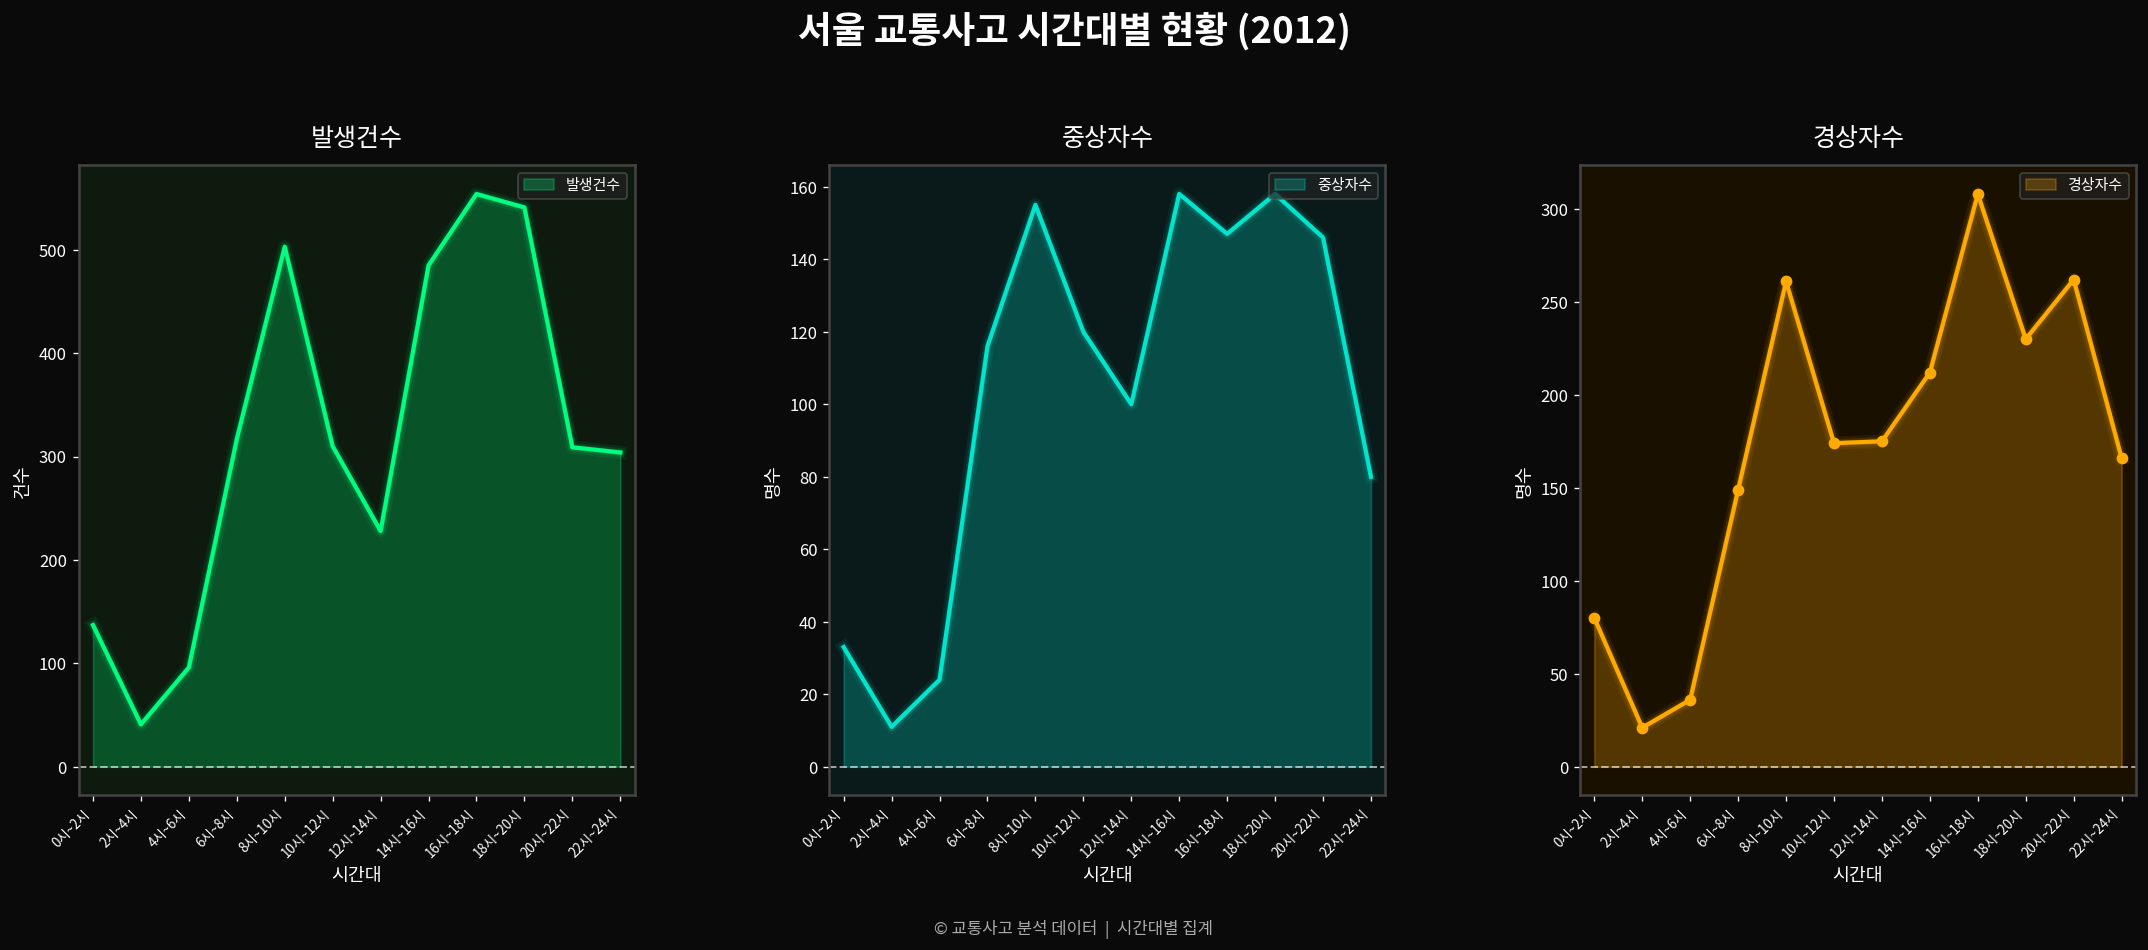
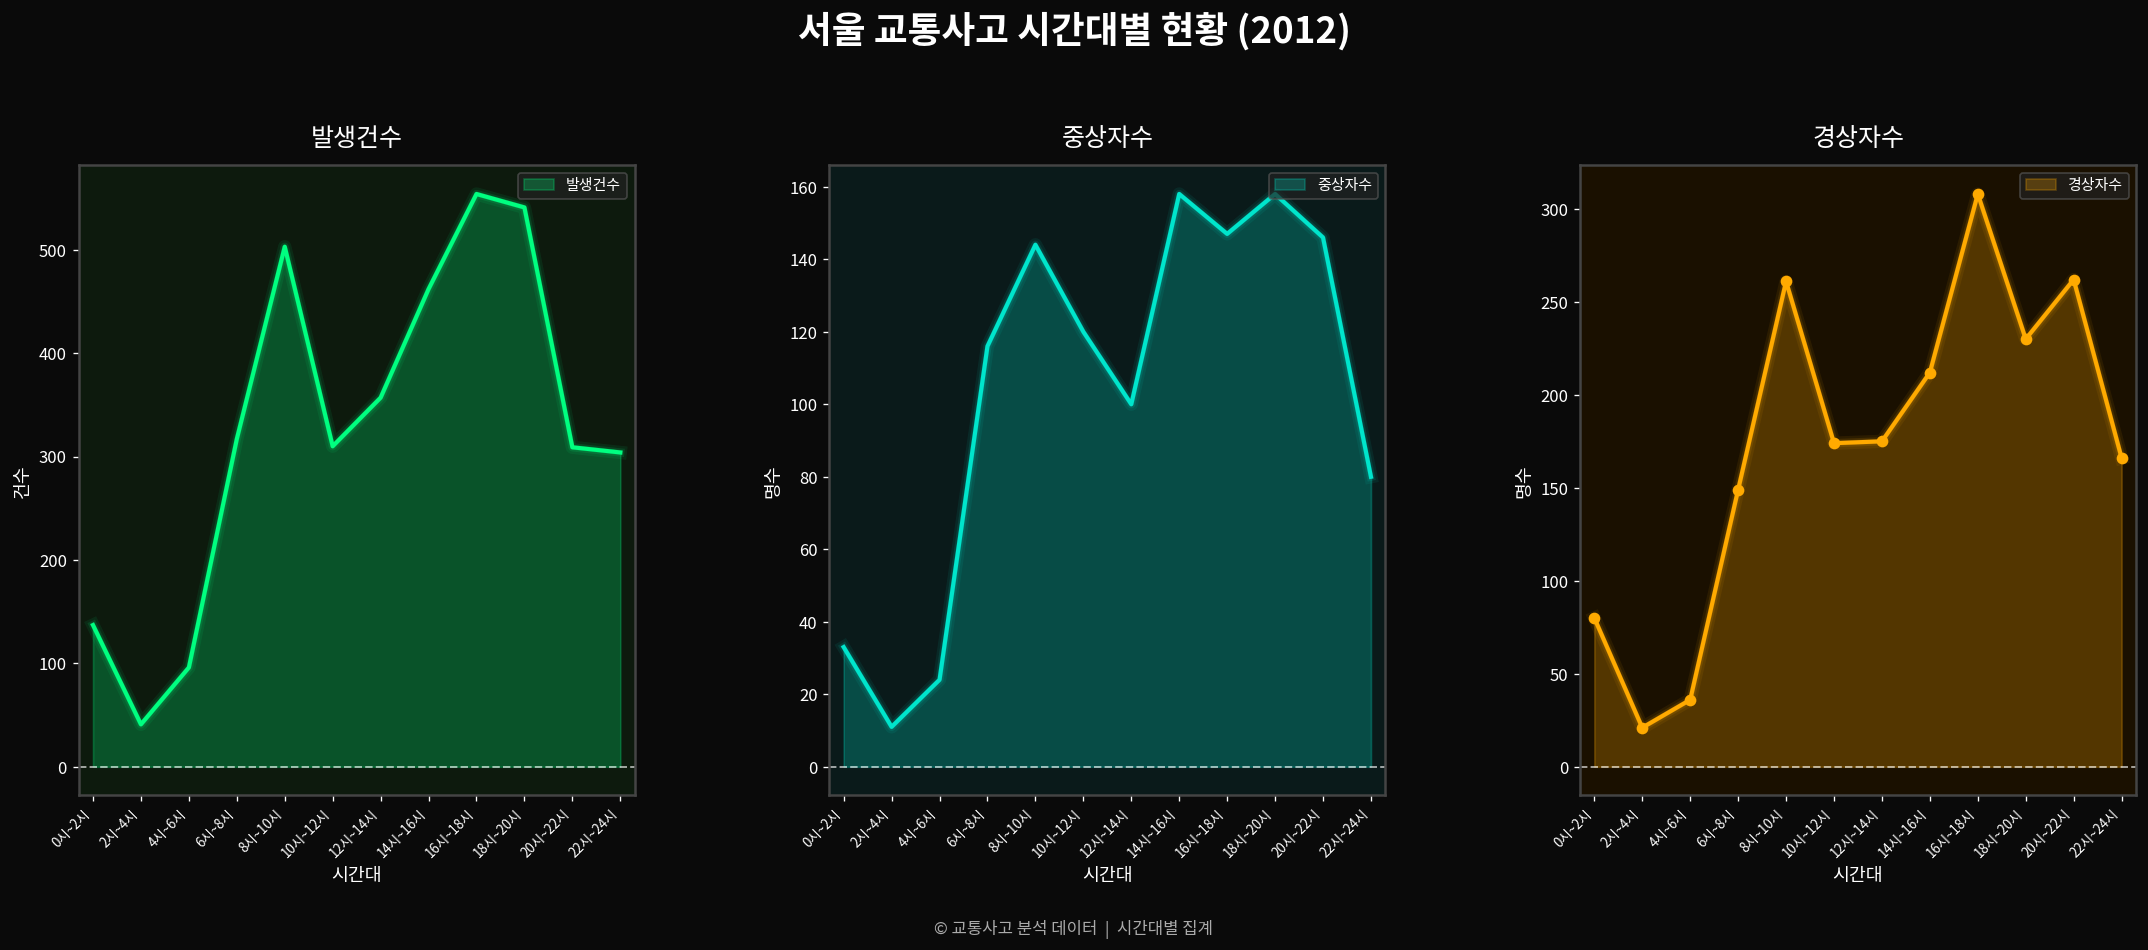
  {
    "발생건수": {
      "0시~2시": 140,
      "2시~4시": 40,
      "4시~6시": 100,
      "6시~8시": 320,
      "8시~10시": 500,
      "10시~12시": 310,
-     "12시~14시": 230,
-     "14시~16시": 490,
+     "12시~14시": 360,
+     "14시~16시": 460,
      "16시~18시": 550,
      "18시~20시": 540,
      "20시~22시": 310,
      "22시~24시": 300
    },
    "중상자수": {
      "0시~2시": 33,
      "2시~4시": 11,
      "4시~6시": 24,
      "6시~8시": 116,
-     "8시~10시": 155,
+     "8시~10시": 144,
      "10시~12시": 120,
      "12시~14시": 100,
      "14시~16시": 158,
      "16시~18시": 147,
      "20시~22시": 146,
      "22시~24시": 80
    },
    "경상자수": {
      "0시~2시": 80,
      "2시~4시": 21,
      "4시~6시": 36,
      "6시~8시": 149,
      "8시~10시": 261,
      "10시~12시": 174,
      "12시~14시": 175,
      "14시~16시": 212,
      "16시~18시": 308,
      "18시~20시": 230,
      "20시~22시": 262,
      "22시~24시": 166
    }
  }
